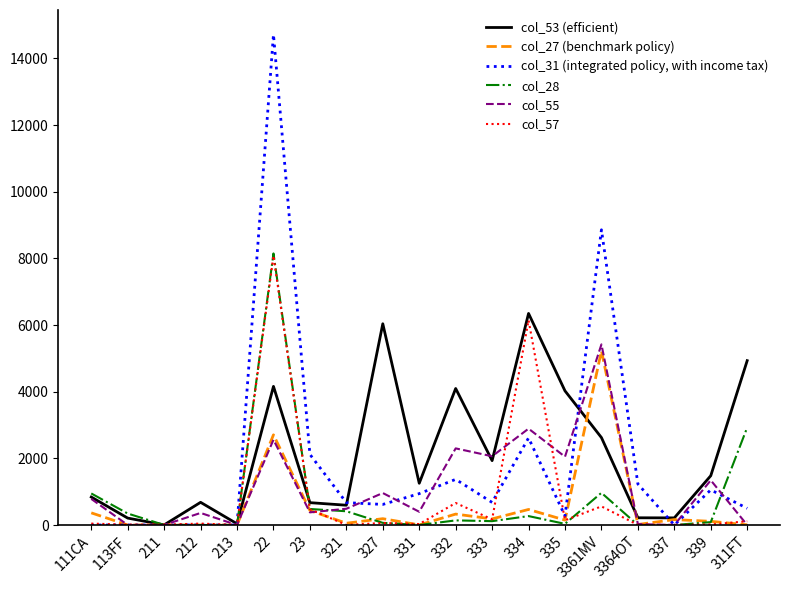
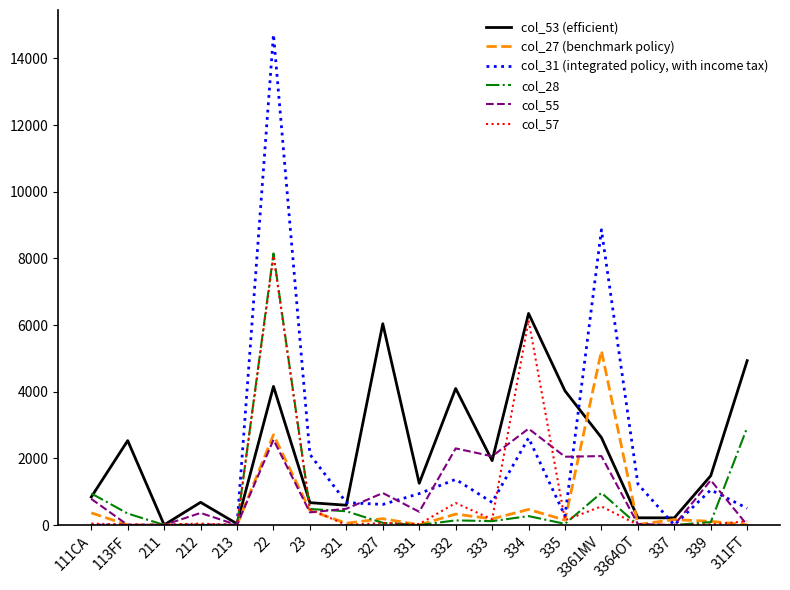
  {
    "col_53 (efficient)": {
-     "113FF": 200,
+     "113FF": 2500,
      "212": 700,
      "22": 4200,
      "23": 700,
      "321": 600,
      "327": 6000,
      "331": 1300,
      "332": 4100,
      "333": 1900,
      "334": 6300,
      "335": 4000,
      "3361MV": 2600,
      "3364OT": 200,
      "339": 1500,
      "311FT": 4900
    },
    "col_27 (benchmark policy)": {
      "111CA": 400,
      "22": 2700,
      "327": 200,
      "332": 300,
      "334": 500,
      "3361MV": 5200
    },
    "col_31 (integrated policy, with income tax)": {
      "22": 14700,
      "23": 2100,
      "321": 700,
      "327": 600,
      "331": 900,
      "332": 1400,
      "333": 700,
      "334": 2600,
      "335": 300,
      "3361MV": 8900,
      "3364OT": 1200,
      "339": 1100,
      "311FT": 500
    },
    "col_28": {
      "111CA": 900,
      "113FF": 300,
      "332": 100,
      "334": 300,
      "335": 0,
      "3361MV": 1000,
      "311FT": 2900
    },
    "col_55": {
      "212": 400,
      "22": 2600,
      "327": 1000,
      "331": 400,
      "332": 2300,
      "333": 2100,
      "334": 2900,
      "335": 2000,
-     "3361MV": 5400,
+     "3361MV": 2100,
      "339": 1300
    },
    "col_57": {
      "332": 700,
      "334": 6100,
      "3361MV": 600,
      "311FT": 100
    }
  }
